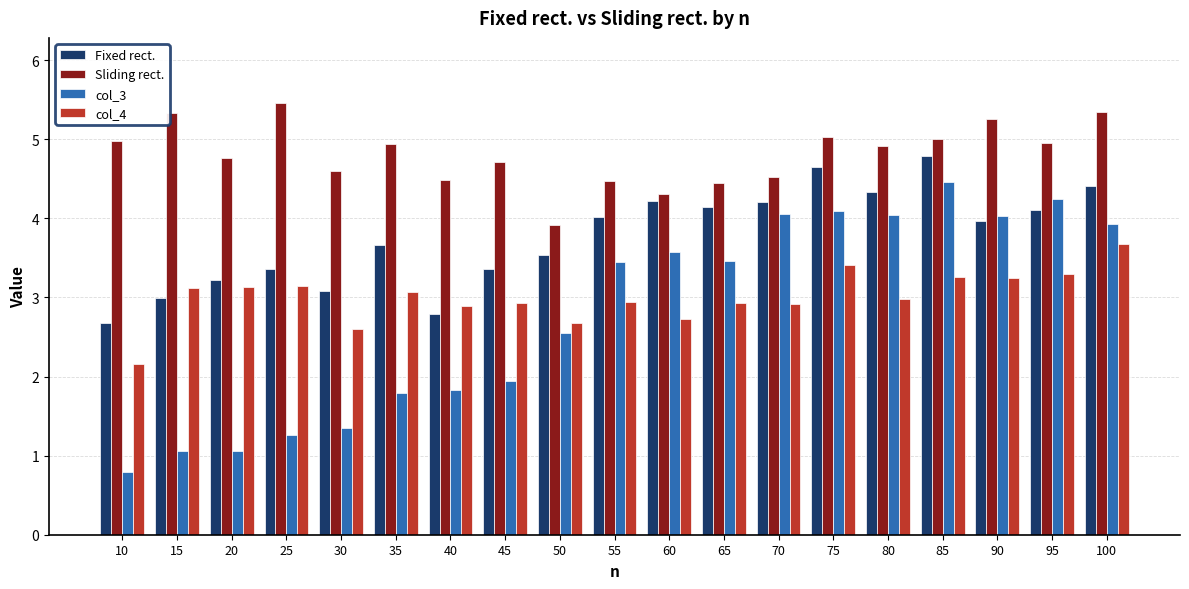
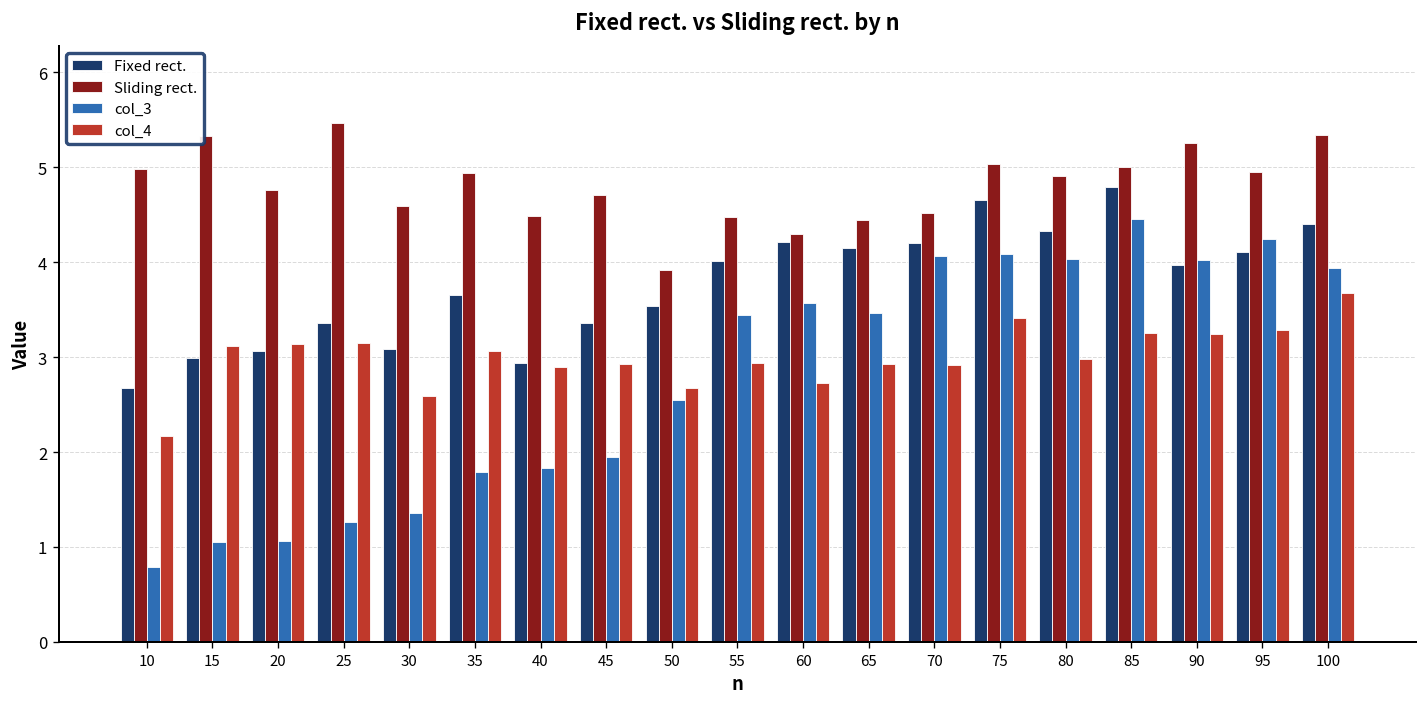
  {
    "Fixed rect.": {
      "10": 2.7,
      "15": 3.0,
-     "20": 3.2,
+     "20": 3.1,
      "25": 3.4,
      "30": 3.1,
      "35": 3.7,
-     "40": 2.8,
+     "40": 2.9,
      "45": 3.4,
      "50": 3.5,
      "55": 4.0,
      "60": 4.2,
      "65": 4.1,
      "70": 4.2,
      "75": 4.7,
      "80": 4.3,
      "85": 4.8,
      "90": 4.0,
      "95": 4.1,
      "100": 4.4
    },
    "Sliding rect.": {
      "10": 5.0,
      "15": 5.3,
      "20": 4.8,
      "25": 5.5,
      "30": 4.6,
      "35": 4.9,
      "40": 4.5,
      "45": 4.7,
      "50": 3.9,
      "55": 4.5,
      "60": 4.3,
      "65": 4.4,
      "70": 4.5,
      "75": 5.0,
      "80": 4.9,
      "85": 5.0,
      "90": 5.3,
      "95": 4.9,
      "100": 5.3
    },
    "col_3": {
      "10": 0.8,
      "15": 1.1,
      "20": 1.1,
      "25": 1.3,
      "30": 1.4,
      "35": 1.8,
      "40": 1.8,
      "45": 1.9,
      "50": 2.5,
      "55": 3.4,
      "60": 3.6,
      "65": 3.5,
      "70": 4.1,
      "75": 4.1,
      "80": 4.0,
      "85": 4.5,
      "90": 4.0,
      "95": 4.2,
      "100": 3.9
    },
    "col_4": {
      "10": 2.2,
      "15": 3.1,
      "20": 3.1,
      "25": 3.1,
      "30": 2.6,
      "35": 3.1,
      "40": 2.9,
      "45": 2.9,
      "50": 2.7,
      "55": 2.9,
      "60": 2.7,
      "65": 2.9,
      "70": 2.9,
      "75": 3.4,
      "80": 3.0,
      "85": 3.3,
      "90": 3.2,
      "95": 3.3,
      "100": 3.7
    }
  }
